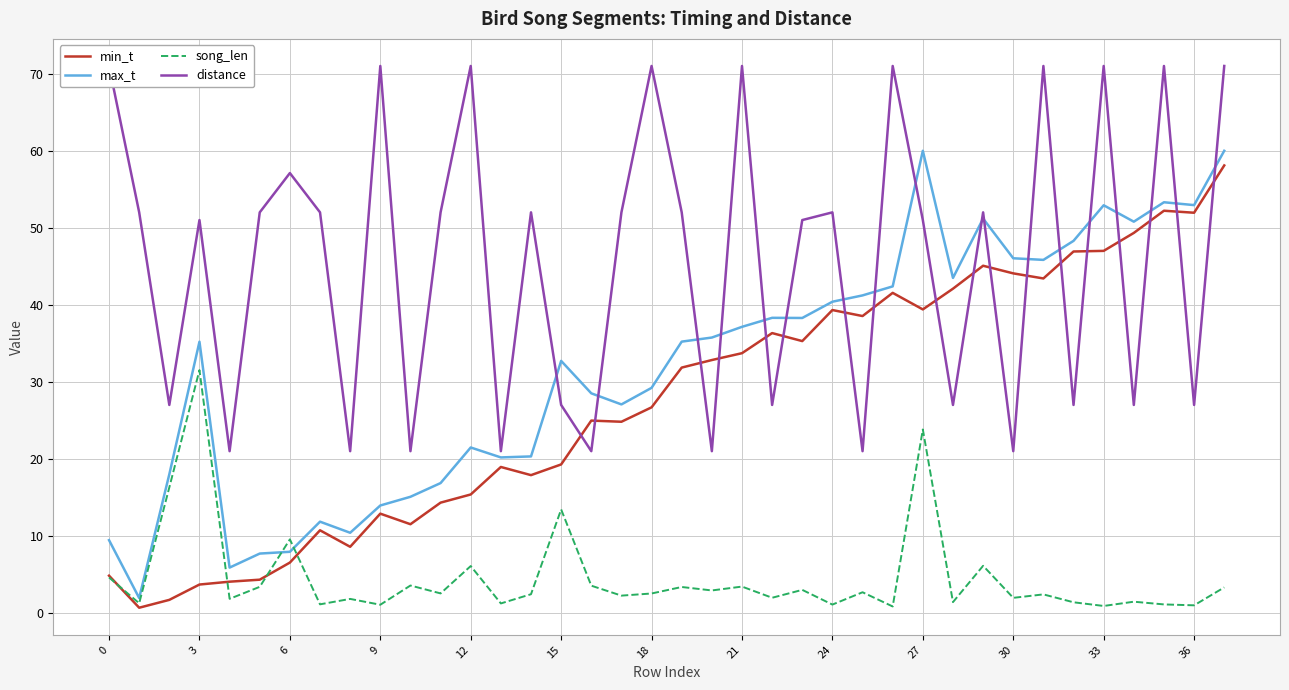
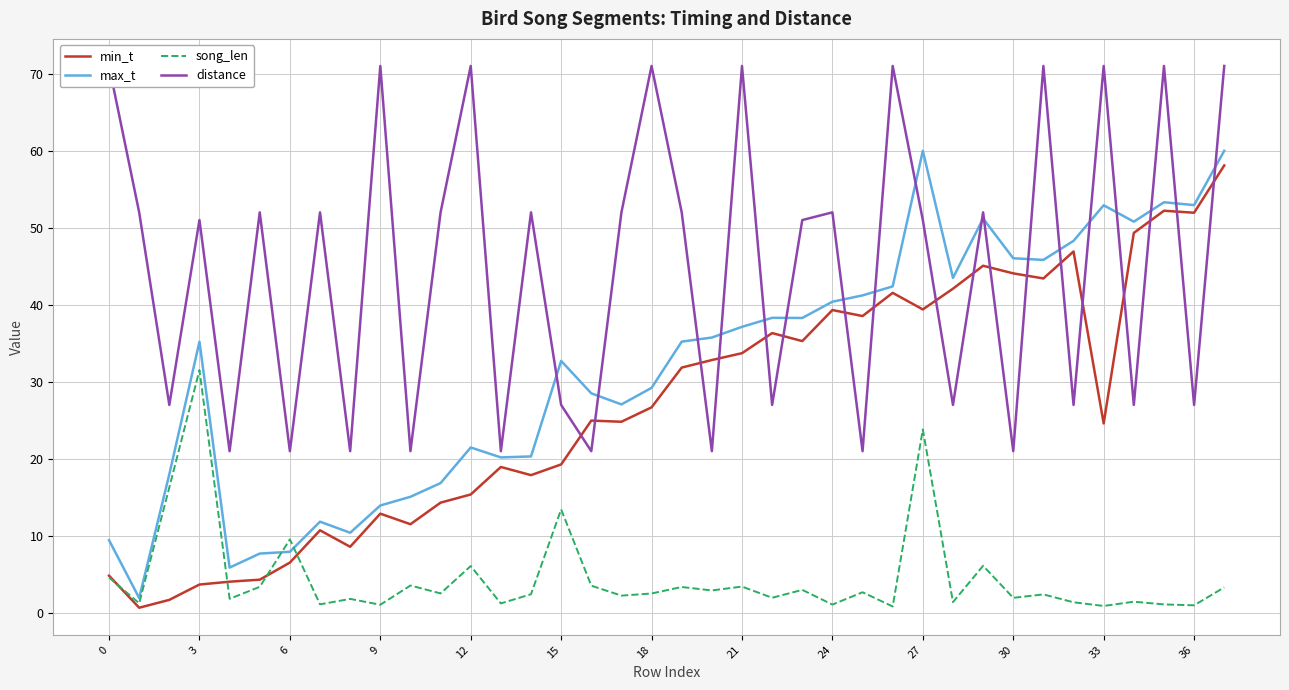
  {
    "min_t": {
      "3": 4,
      "6": 7,
      "9": 13,
      "12": 15,
      "15": 19,
      "18": 27,
      "21": 34,
      "24": 39,
      "27": 39,
      "30": 44,
-     "33": 47,
+     "33": 25,
      "36": 52
    },
    "max_t": {
      "0": 9,
      "3": 35,
      "6": 8,
      "9": 14,
      "12": 21,
      "15": 33,
      "18": 29,
      "21": 37,
      "24": 40,
      "27": 60,
      "30": 46,
      "33": 53,
      "36": 53
    },
    "song_len": {
      "3": 32,
      "6": 10,
      "9": 1,
      "12": 6,
      "15": 13,
      "18": 3,
      "21": 3,
      "24": 1,
      "27": 24,
      "30": 2,
      "33": 1,
      "36": 1
    },
    "distance": {
      "3": 51,
-     "6": 57,
+     "6": 21,
      "9": 71,
      "12": 71,
      "15": 27,
      "18": 71,
      "21": 71,
      "24": 52,
      "27": 51,
      "30": 21,
      "33": 71,
      "36": 27
    }
  }
